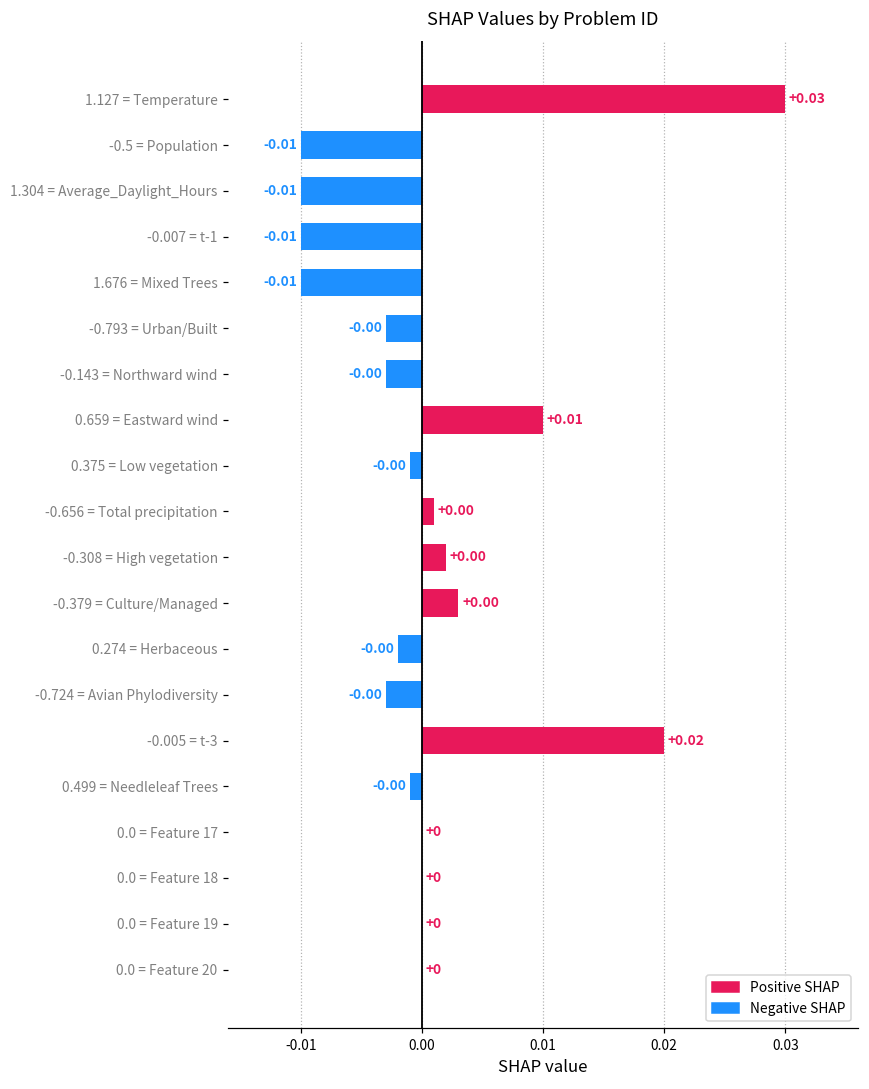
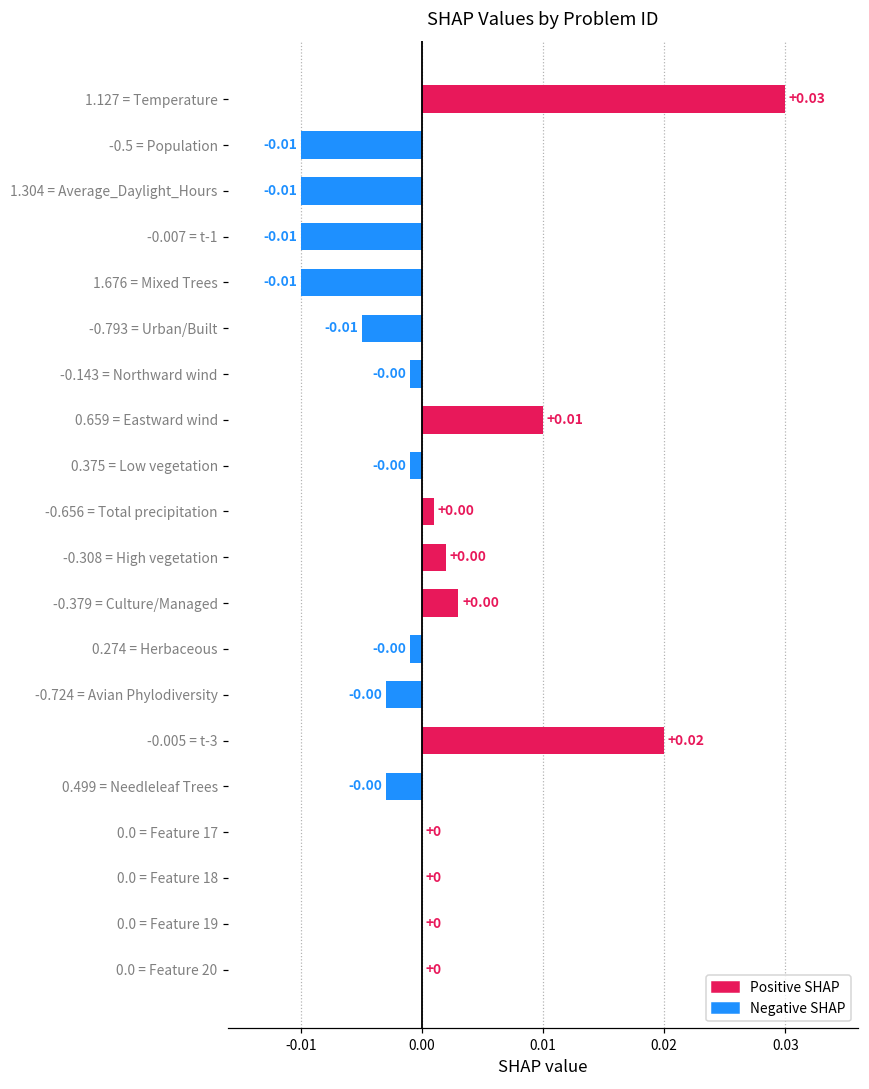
  {
    "1.127 = Temperature": "+0.03",
    "-0.5 = Population": "-0.01",
    "1.304 = Average_Daylight_Hours": "-0.01",
    "-0.007 = t-1": "-0.01",
    "1.676 = Mixed Trees": "-0.01",
-   "-0.793 = Urban/Built": "-0.00",
-   "-0.143 = Northward wind": "-0.003",
+   "-0.793 = Urban/Built": "-0.01",
+   "-0.143 = Northward wind": "-0.001",
    "0.659 = Eastward wind": "+0.01",
    "0.375 = Low vegetation": "-0.00",
    "-0.656 = Total precipitation": "+0.00",
    "-0.308 = High vegetation": "+0.00",
    "-0.379 = Culture/Managed": "+0.00",
-   "0.274 = Herbaceous": "-0.002",
+   "0.274 = Herbaceous": "-0.001",
    "-0.724 = Avian Phylodiversity": "-0.00",
    "-0.005 = t-3": "+0.02",
-   "0.499 = Needleleaf Trees": "-0.001",
+   "0.499 = Needleleaf Trees": "-0.003",
    "0.0 = Feature 17": "+0",
    "0.0 = Feature 18": "+0",
    "0.0 = Feature 19": "+0",
    "0.0 = Feature 20": "+0"
  }
